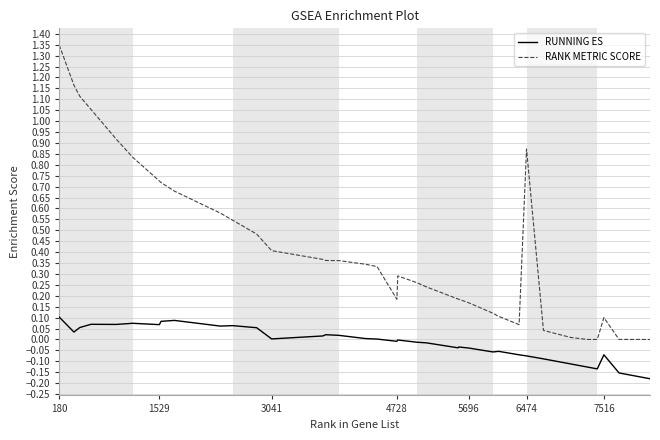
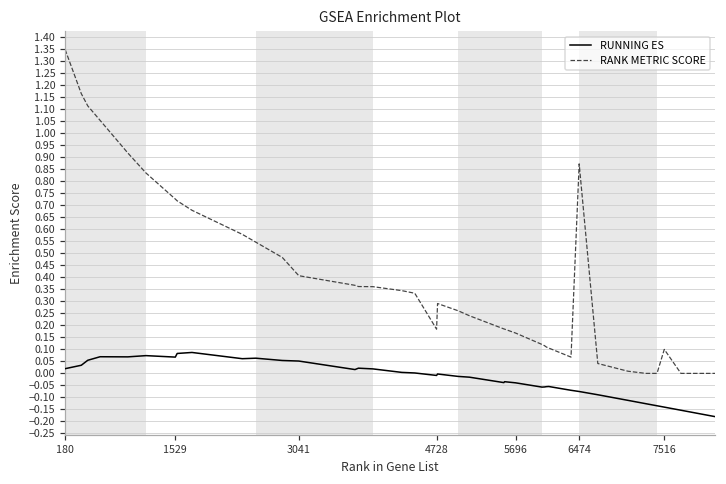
  {
    "RUNNING ES": {
-     "180": 0.10,
+     "180": 0.02,
      "1529": 0.07,
-     "3041": 0.00,
+     "3041": 0.05,
      "4728": -0.01,
      "5696": -0.04,
      "6474": -0.08,
-     "7516": -0.07
+     "7516": -0.14
    },
    "RANK METRIC SCORE": {
      "180": 1.35,
      "1529": 0.73,
      "3041": 0.41,
      "4728": 0.18,
      "5696": 0.17,
      "6474": 0.87,
      "7516": 0.10
    }
  }
